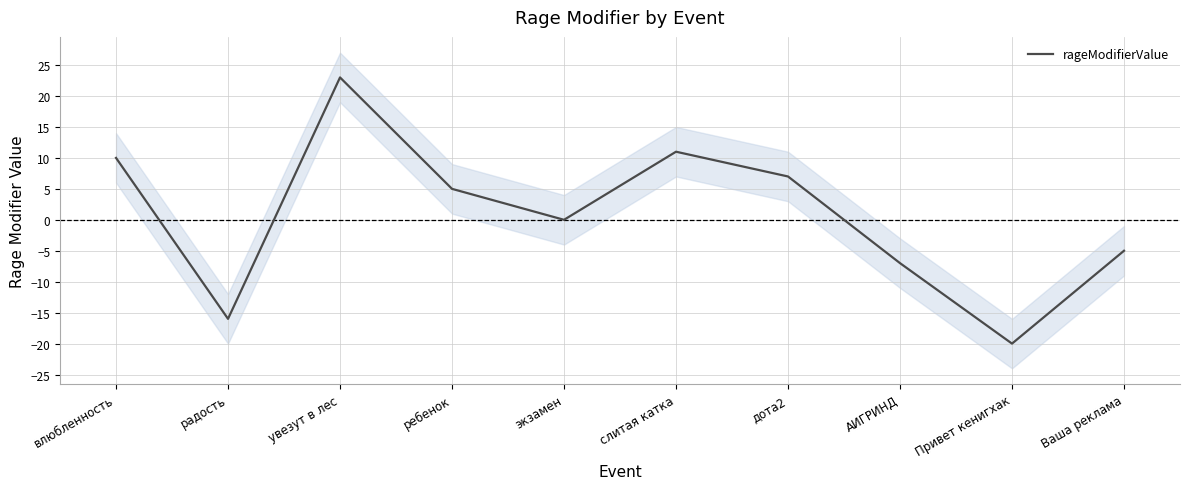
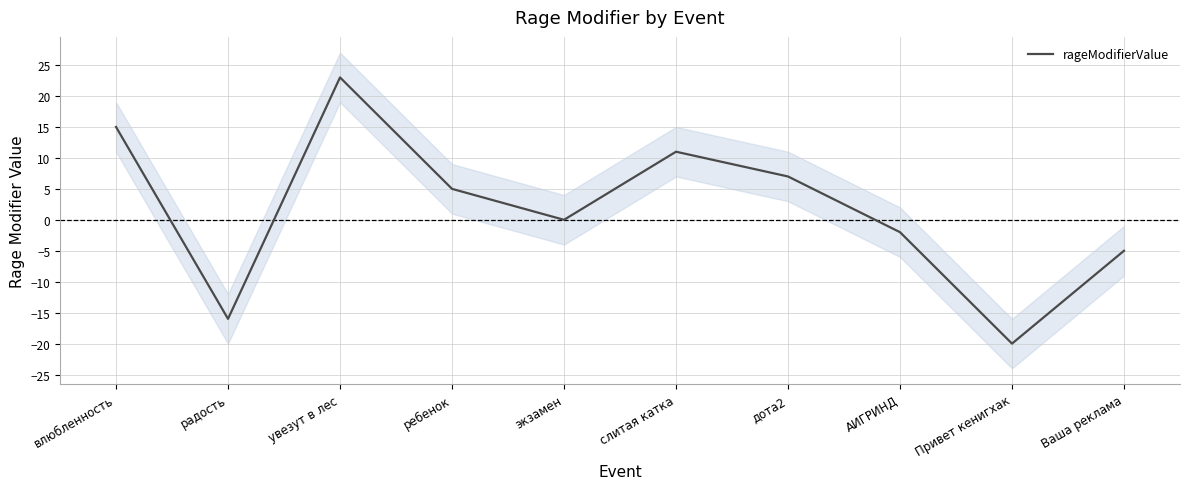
  {
    "rageModifierValue": {
-     "влюбленность": 10,
+     "влюбленность": 15,
      "радость": -16,
      "увезут в лес": 23,
      "ребенок": 5,
      "экзамен": 0,
      "слитая катка": 11,
      "дота2": 7,
-     "АИГРИНД": -7,
+     "АИГРИНД": -2,
      "Привет кенигхак": -20,
      "Ваша реклама": -5
    }
  }
